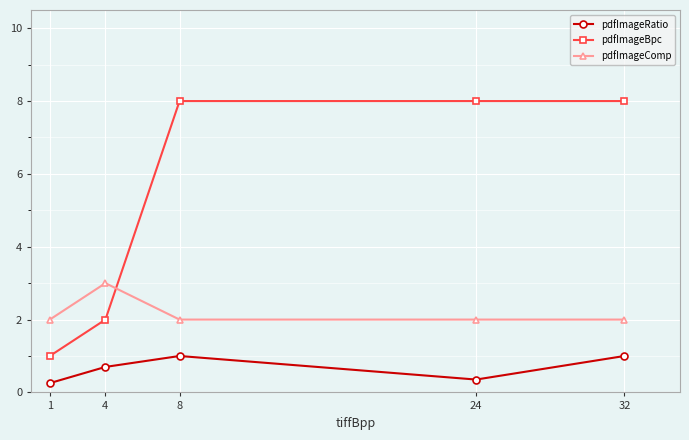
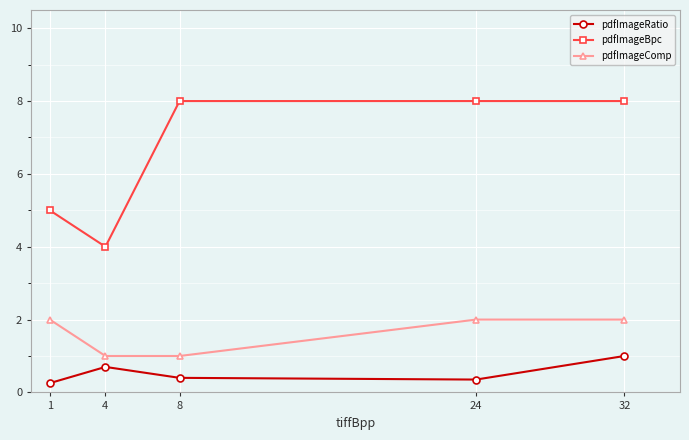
  {
    "pdfImageRatio": {
      "1": 0.3,
      "4": 0.7,
-     "8": 1.0,
+     "8": 0.4,
      "24": 0.4,
      "32": 1.0
    },
    "pdfImageBpc": {
-     "1": 1,
-     "4": 2,
+     "1": 5,
+     "4": 4,
      "8": 8,
      "24": 8,
      "32": 8
    },
    "pdfImageComp": {
      "1": 2,
-     "4": 3,
-     "8": 2,
+     "4": 1,
+     "8": 1,
      "24": 2,
      "32": 2
    }
  }
